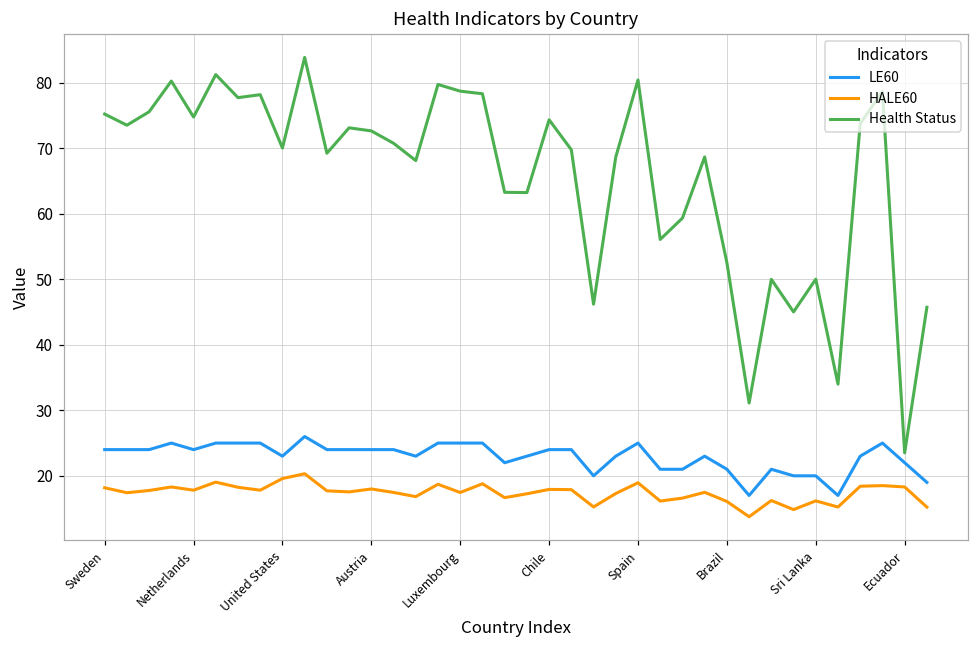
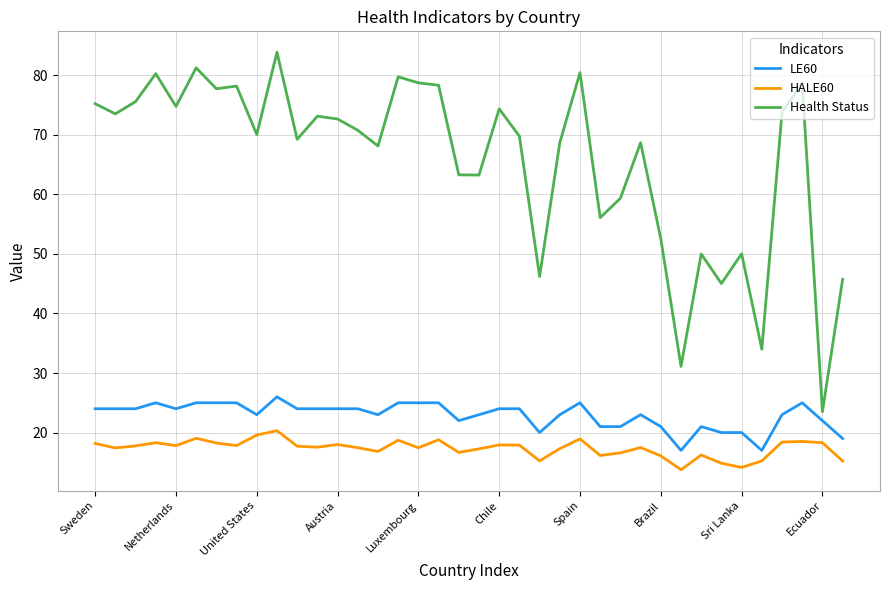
  {
    "LE60": {
      "Sweden": 24,
      "Netherlands": 24,
      "United States": 23,
      "Austria": 24,
      "Luxembourg": 25,
      "Chile": 24,
      "Spain": 25,
      "Brazil": 21,
      "Sri Lanka": 20,
      "Ecuador": 22
    },
    "HALE60": {
      "Sweden": 18,
      "Netherlands": 18,
      "United States": 20,
      "Austria": 18,
      "Luxembourg": 17,
      "Chile": 18,
      "Spain": 19,
      "Brazil": 16,
-     "Sri Lanka": 16,
+     "Sri Lanka": 14,
      "Ecuador": 18
    },
    "Health Status": {
      "Sweden": 75,
      "Netherlands": 75,
      "United States": 70,
      "Austria": 73,
      "Luxembourg": 79,
      "Chile": 74,
      "Spain": 80,
      "Brazil": 53,
      "Sri Lanka": 50,
      "Ecuador": 24
    }
  }
